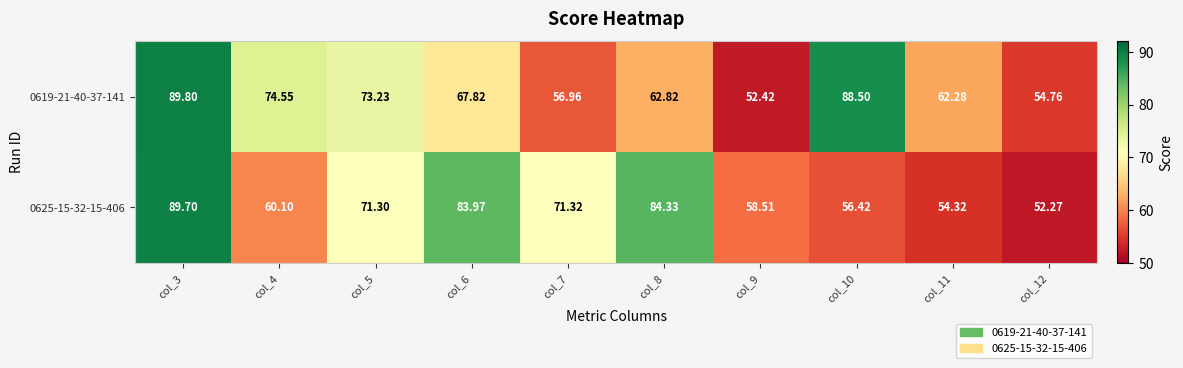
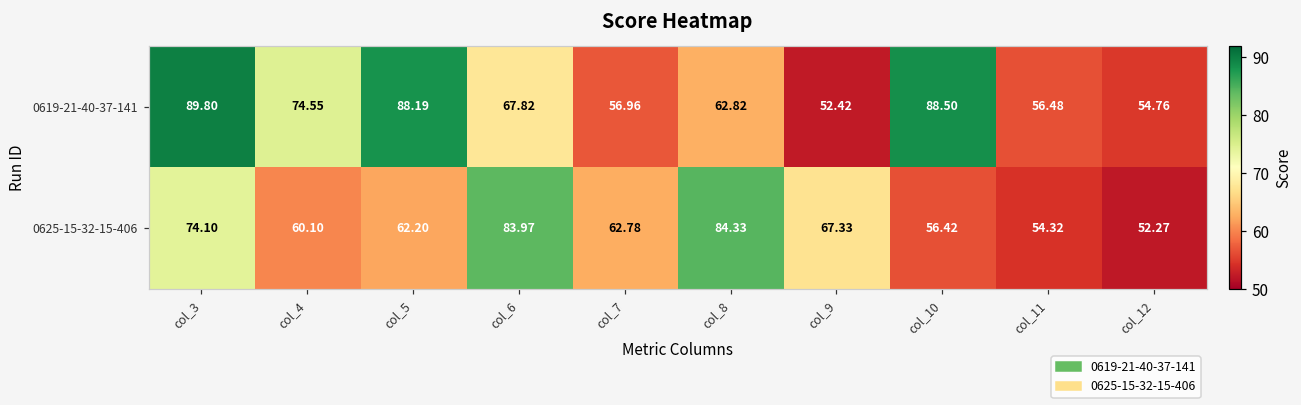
  {
    "0619-21-40-37-141": {
      "col_3": 89.80,
      "col_4": 74.55,
-     "col_5": 73.23,
+     "col_5": 88.19,
      "col_6": 67.82,
      "col_7": 56.96,
      "col_8": 62.82,
      "col_9": 52.42,
      "col_10": 88.50,
-     "col_11": 62.28,
+     "col_11": 56.48,
      "col_12": 54.76
    },
    "0625-15-32-15-406": {
-     "col_3": 89.70,
+     "col_3": 74.10,
      "col_4": 60.10,
-     "col_5": 71.30,
+     "col_5": 62.20,
      "col_6": 83.97,
-     "col_7": 71.32,
+     "col_7": 62.78,
      "col_8": 84.33,
-     "col_9": 58.51,
+     "col_9": 67.33,
      "col_10": 56.42,
      "col_11": 54.32,
      "col_12": 52.27
    }
  }
